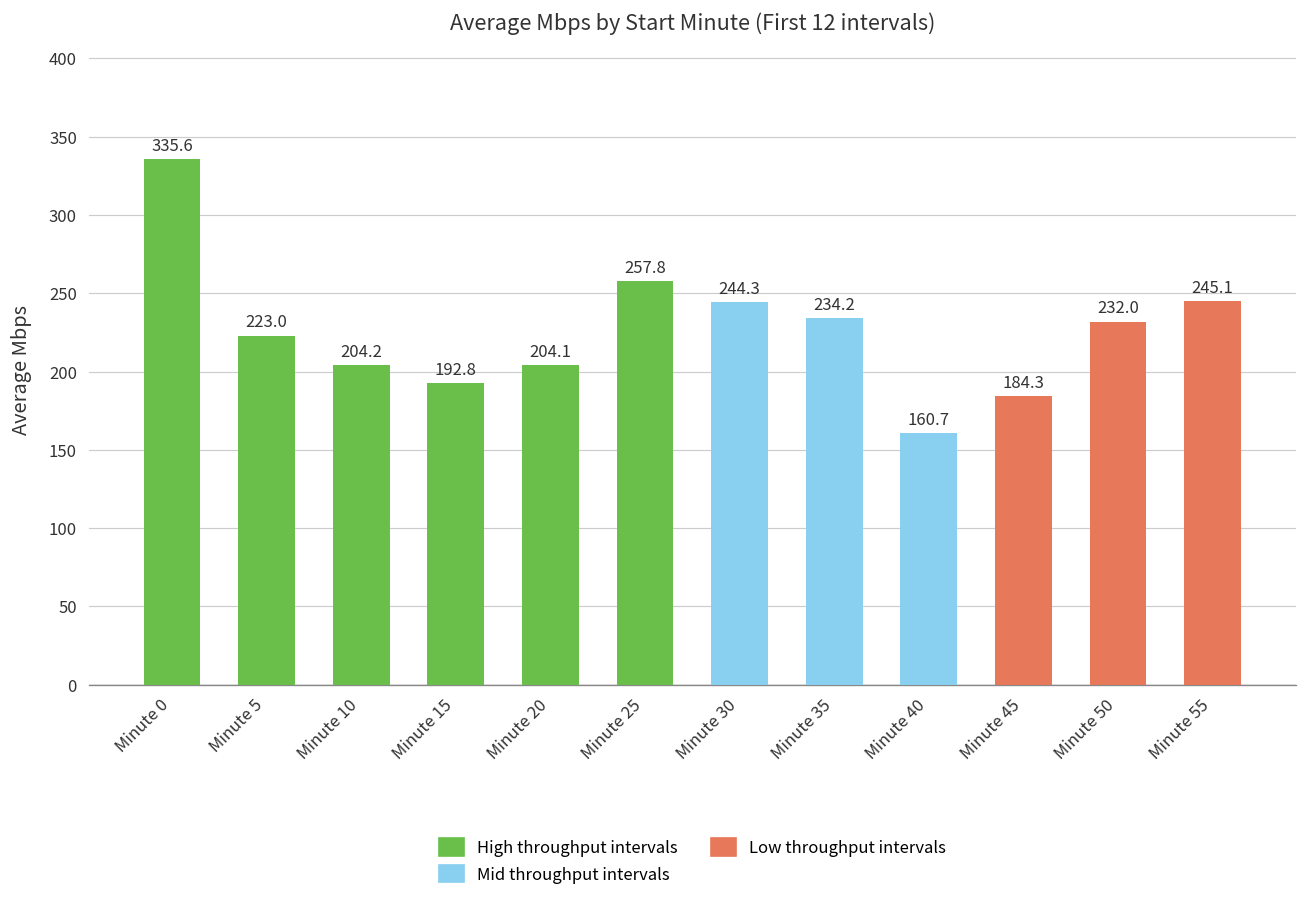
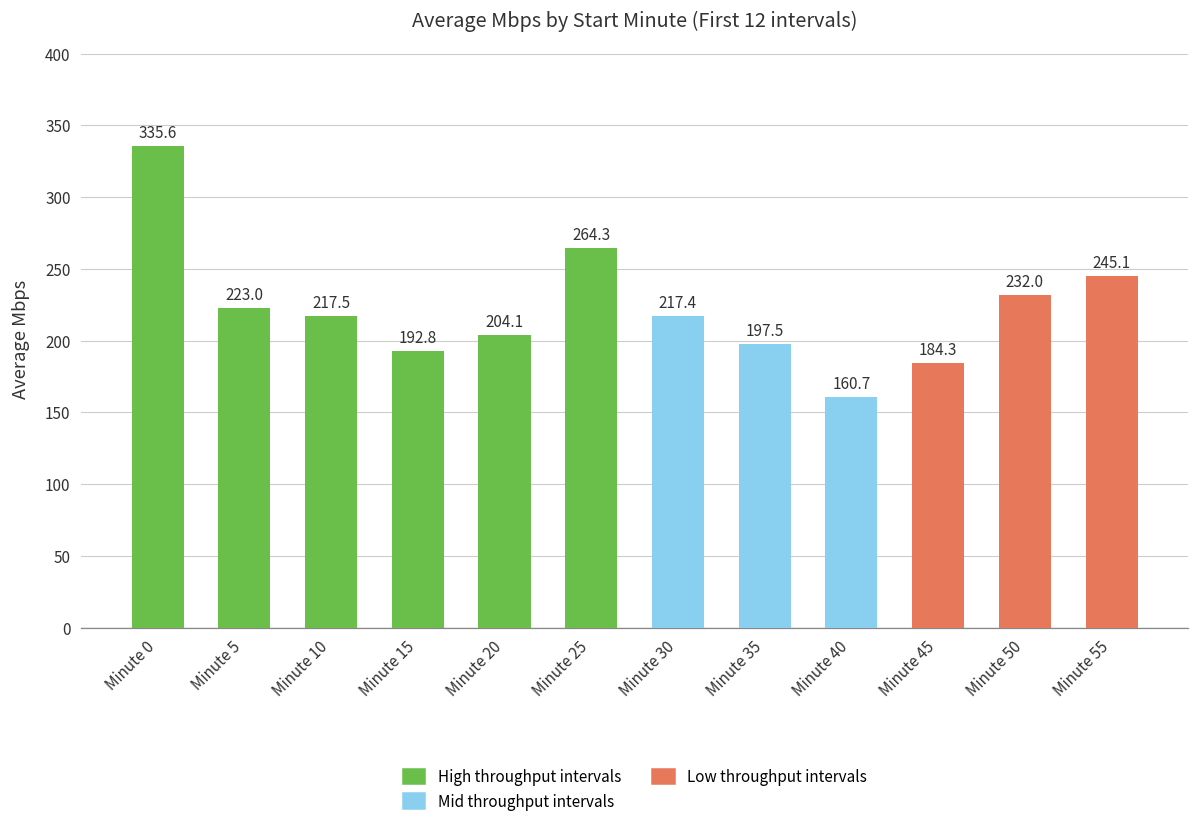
  {
    "Minute 0": 335.6,
    "Minute 5": 223.0,
-   "Minute 10": 204.2,
+   "Minute 10": 217.5,
    "Minute 15": 192.8,
    "Minute 20": 204.1,
-   "Minute 25": 257.8,
-   "Minute 30": 244.3,
-   "Minute 35": 234.2,
+   "Minute 25": 264.3,
+   "Minute 30": 217.4,
+   "Minute 35": 197.5,
    "Minute 40": 160.7,
    "Minute 45": 184.3,
    "Minute 50": 232.0,
    "Minute 55": 245.1
  }
